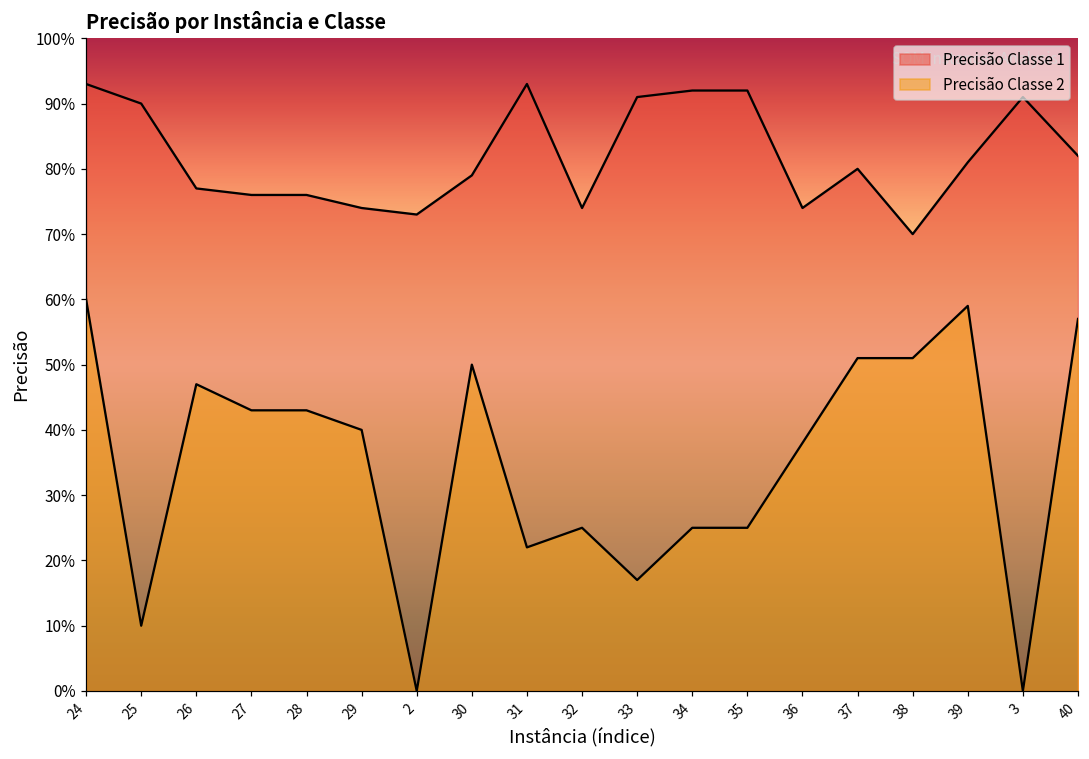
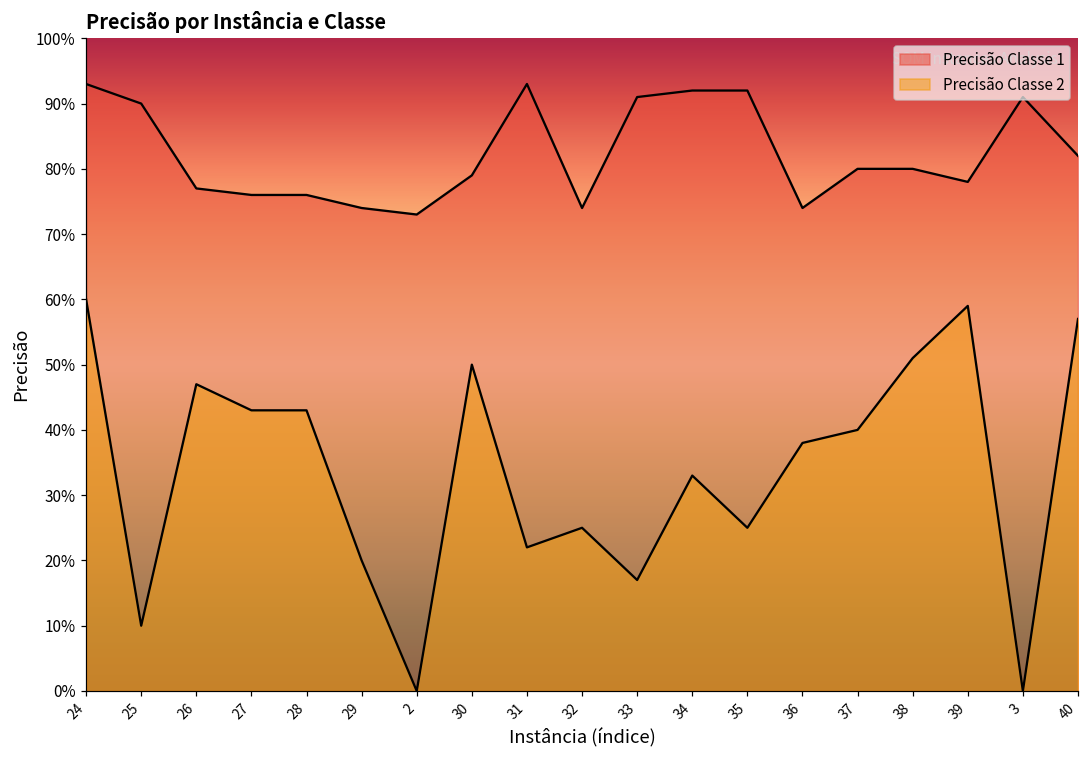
  {
    "Precisão Classe 1": {
      "24": "93%",
      "25": "90%",
      "26": "77%",
      "27": "76%",
      "28": "76%",
      "29": "74%",
      "2": "73%",
      "30": "79%",
      "31": "93%",
      "32": "74%",
      "33": "91%",
      "34": "92%",
      "35": "92%",
      "36": "74%",
      "37": "80%",
-     "38": "70%",
-     "39": "81%",
+     "38": "80%",
+     "39": "78%",
      "3": "91%",
      "40": "82%"
    },
    "Precisão Classe 2": {
      "24": "60%",
      "25": "10%",
      "26": "47%",
      "27": "43%",
      "28": "43%",
-     "29": "40%",
+     "29": "20%",
      "2": "0%",
      "30": "50%",
      "31": "22%",
      "32": "25%",
      "33": "17%",
-     "34": "25%",
+     "34": "33%",
      "35": "25%",
      "36": "38%",
-     "37": "51%",
+     "37": "40%",
      "38": "51%",
      "39": "59%",
      "3": "0%",
      "40": "57%"
    }
  }
